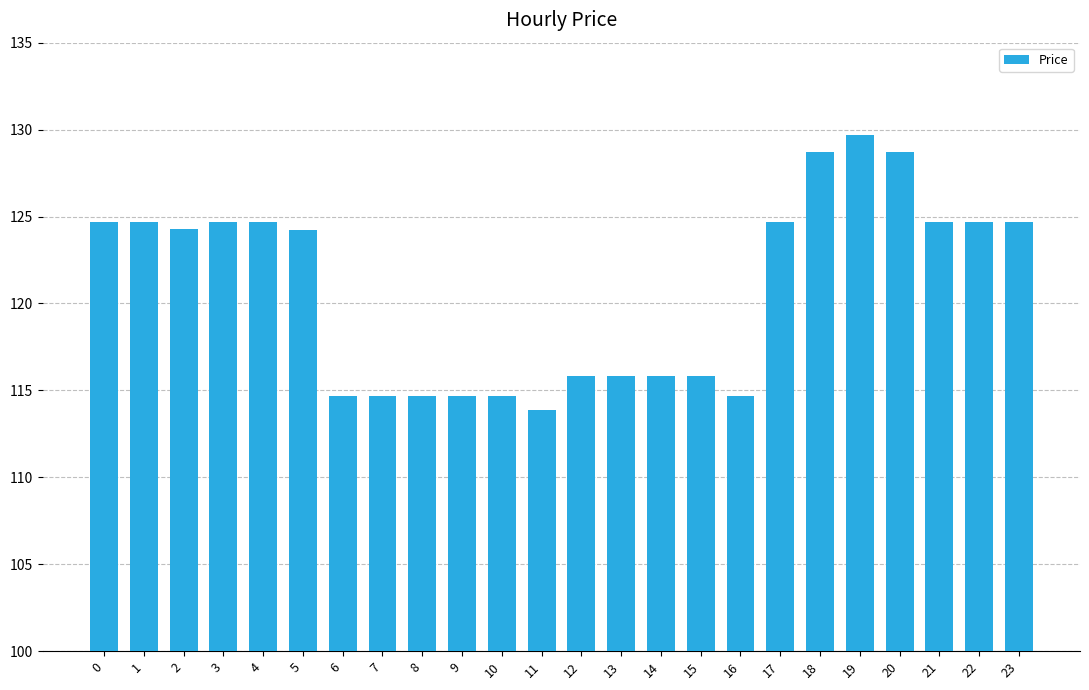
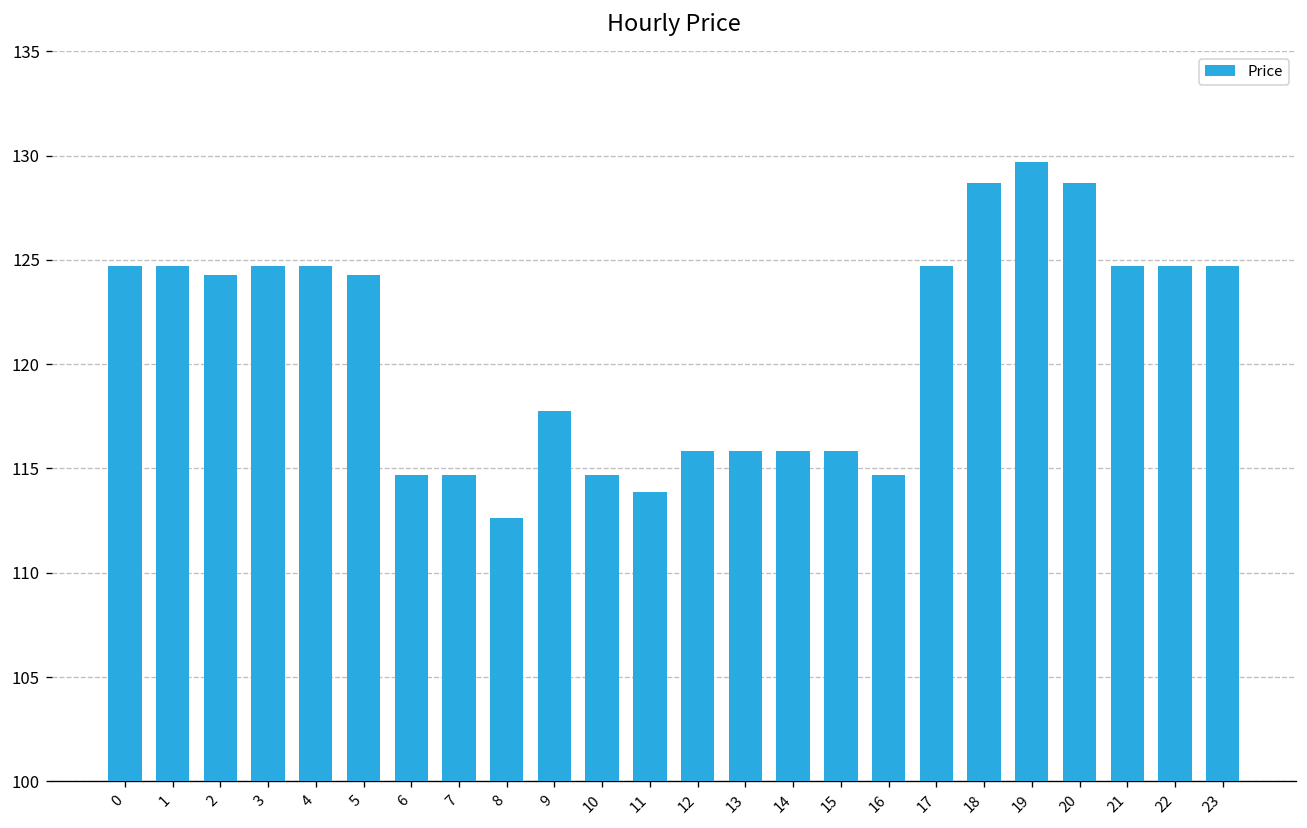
  {
    "0": 124.7,
    "1": 124.7,
    "2": 124.3,
    "3": 124.7,
    "4": 124.7,
    "5": 124.3,
    "6": 114.7,
    "7": 114.7,
-   "8": 114.7,
-   "9": 114.7,
+   "8": 112.6,
+   "9": 117.8,
    "10": 114.7,
    "11": 113.9,
    "12": 115.8,
    "13": 115.8,
    "14": 115.8,
    "15": 115.8,
    "16": 114.7,
    "17": 124.7,
    "18": 128.7,
    "19": 129.7,
    "20": 128.7,
    "21": 124.7,
    "22": 124.7,
    "23": 124.7
  }
